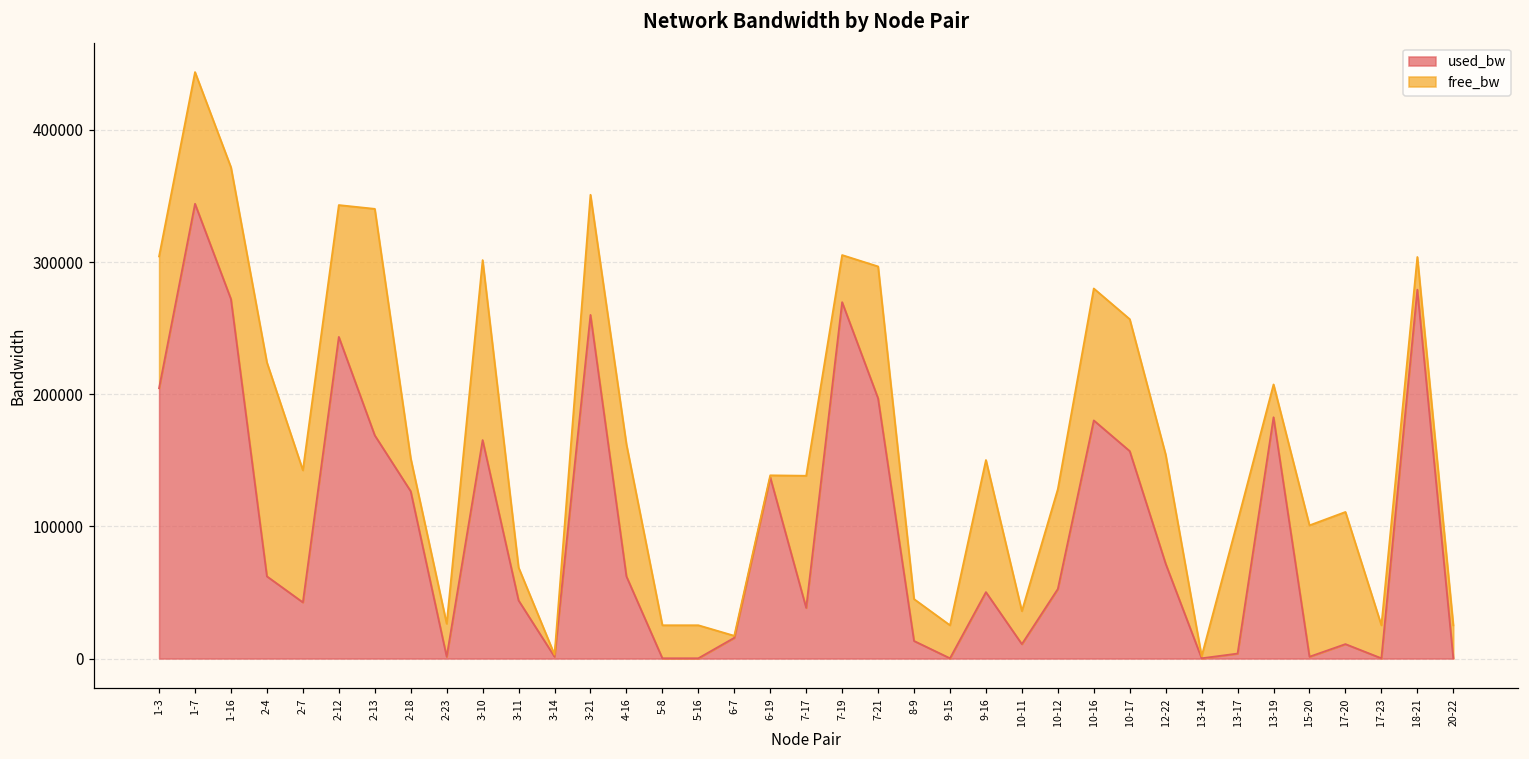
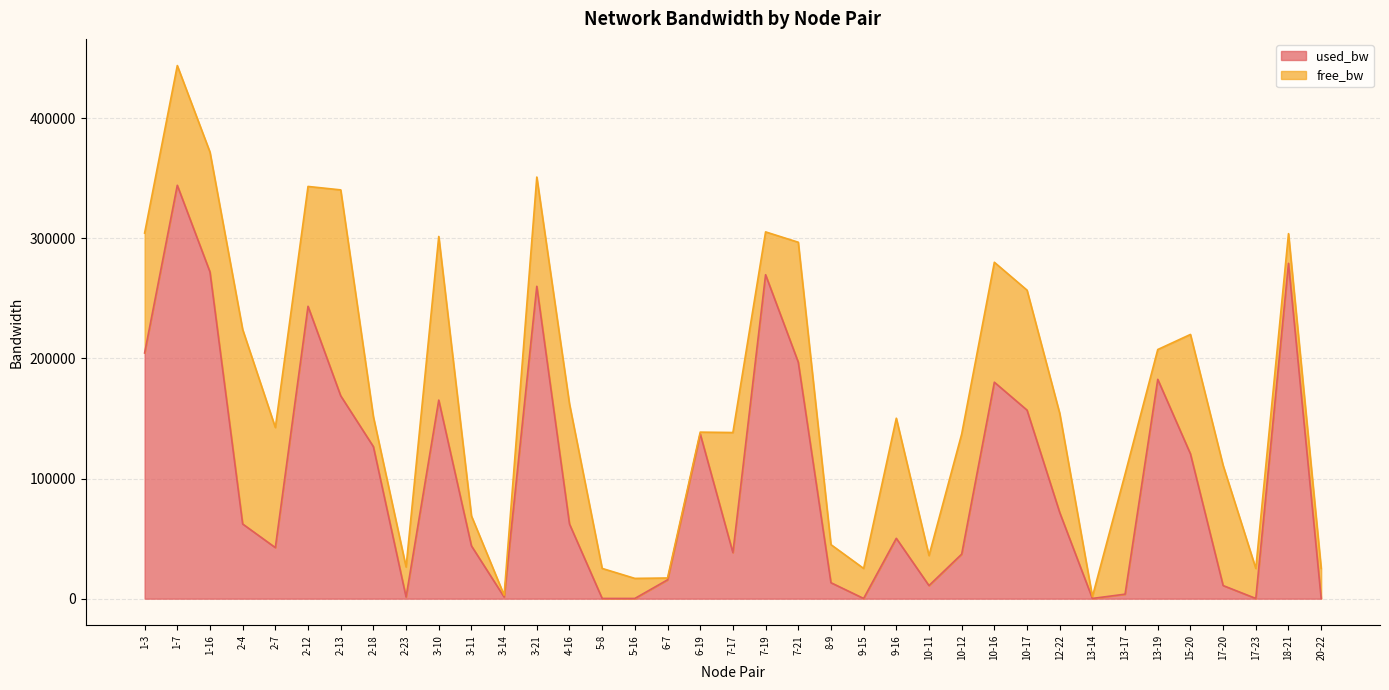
  {
    "used_bw": {
      "1-3": 205000,
      "1-7": 344000,
      "1-16": 272000,
      "2-4": 62000,
      "2-7": 43000,
      "2-12": 243000,
      "2-13": 169000,
      "2-18": 127000,
      "2-23": 1000,
      "3-10": 165000,
      "3-11": 44000,
      "3-21": 260000,
      "4-16": 62000,
      "5-8": 0,
      "5-16": 0,
      "7-17": 38000,
      "7-19": 270000,
      "7-21": 197000,
      "8-9": 13000,
      "9-15": 0,
      "9-16": 50000,
      "10-11": 11000,
-     "10-12": 53000,
+     "10-12": 37000,
      "10-16": 180000,
      "10-17": 157000,
      "12-22": 72000,
      "13-17": 4000,
      "13-19": 183000,
-     "15-20": 1000,
+     "15-20": 121000,
      "17-20": 11000,
      "17-23": 0,
      "18-21": 279000,
      "20-22": 0
    },
    "free_bw": {
      "1-3": 100000,
      "1-7": 100000,
      "1-16": 100000,
      "2-4": 162000,
      "2-7": 100000,
      "2-12": 100000,
      "2-13": 171000,
      "2-18": 25000,
      "2-23": 25000,
      "3-10": 136000,
      "3-11": 25000,
      "3-21": 91000,
      "4-16": 100000,
      "5-8": 25000,
-     "5-16": 25000,
+     "5-16": 17000,
      "7-17": 100000,
      "7-19": 36000,
      "7-21": 100000,
      "8-9": 32000,
      "9-15": 25000,
      "9-16": 100000,
      "10-11": 25000,
-     "10-12": 76000,
+     "10-12": 100000,
      "10-16": 100000,
      "10-17": 100000,
      "12-22": 83000,
      "13-17": 100000,
      "13-19": 25000,
      "15-20": 99000,
      "17-20": 100000,
      "17-23": 25000,
      "18-21": 25000,
      "20-22": 25000
    }
  }
